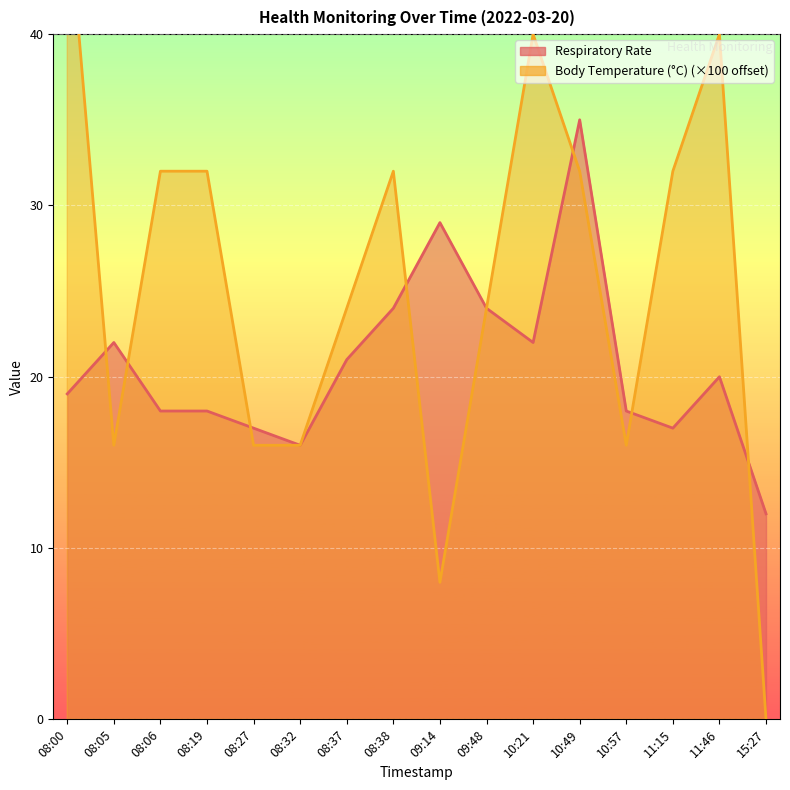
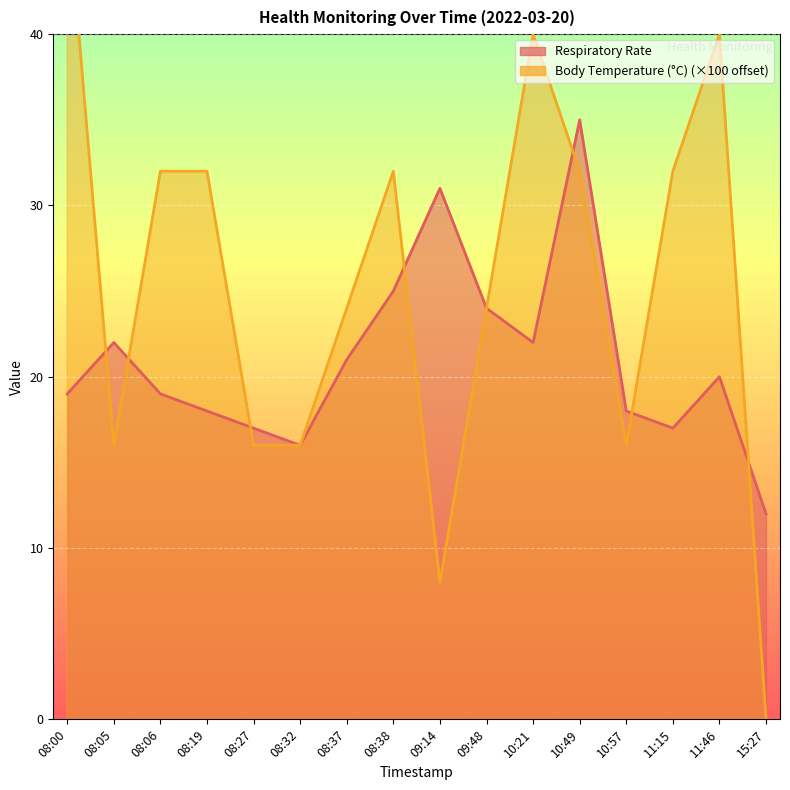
  {
    "Respiratory Rate": {
      "08:00": 19,
      "08:05": 22,
-     "08:06": 18,
+     "08:06": 19,
      "08:19": 18,
      "08:27": 17,
      "08:37": 21,
-     "08:38": 24,
-     "09:14": 29,
+     "08:38": 25,
+     "09:14": 31,
      "10:21": 22,
      "10:49": 35,
      "10:57": 18,
      "11:15": 17,
      "11:46": 20,
      "15:27": 12
    }
  }
